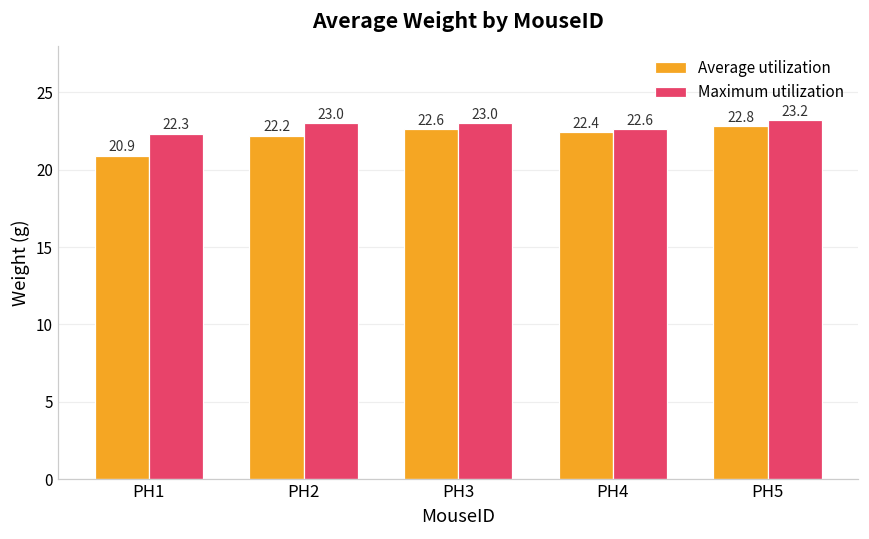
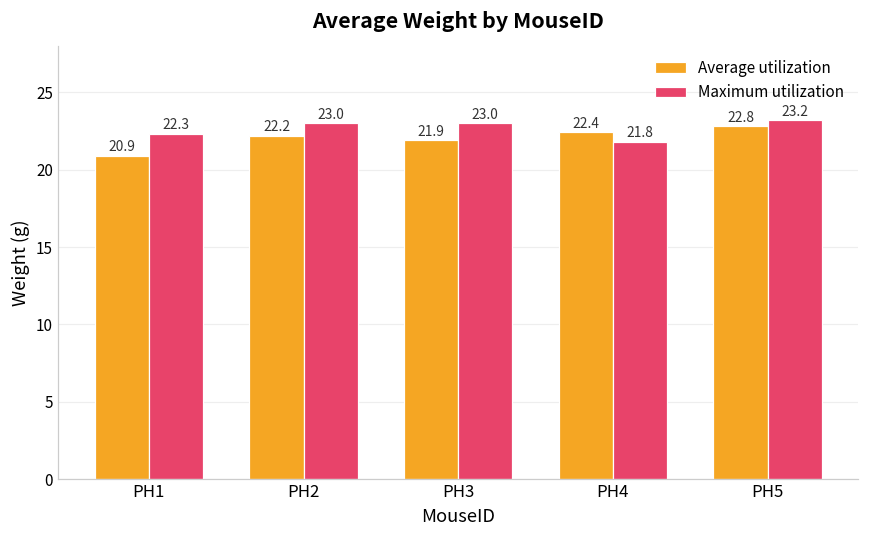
  {
    "Average utilization": {
      "PH1": 20.9,
      "PH2": 22.2,
-     "PH3": 22.6,
+     "PH3": 21.9,
      "PH4": 22.4,
      "PH5": 22.8
    },
    "Maximum utilization": {
      "PH1": 22.3,
      "PH2": 23.0,
      "PH3": 23.0,
-     "PH4": 22.6,
+     "PH4": 21.8,
      "PH5": 23.2
    }
  }
